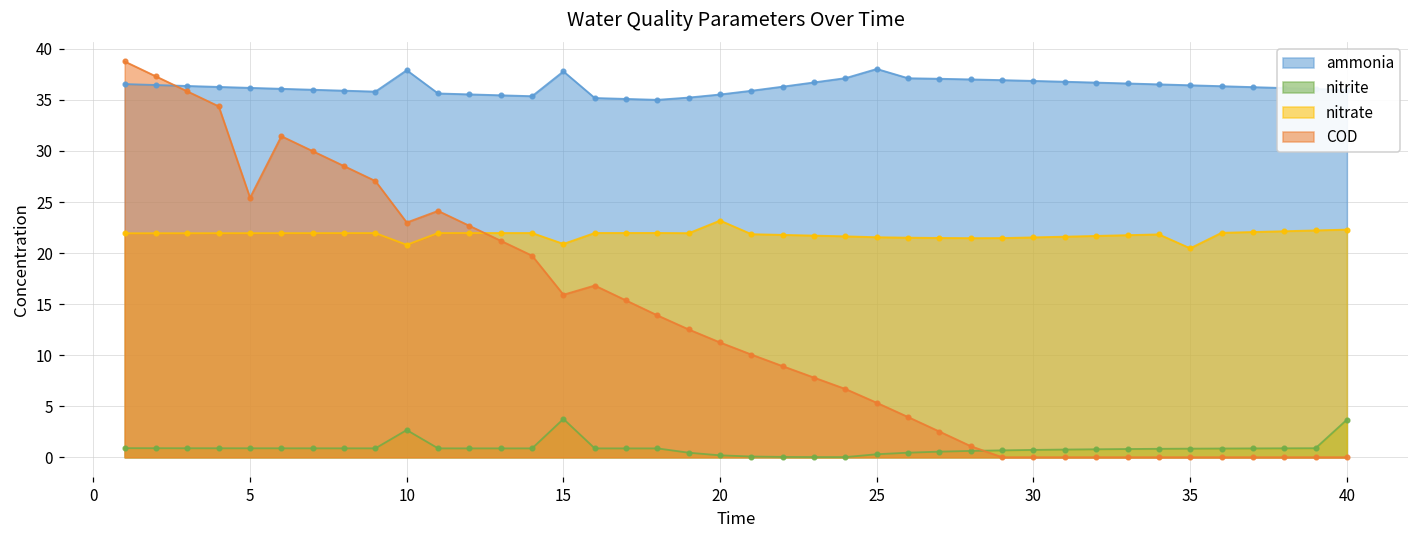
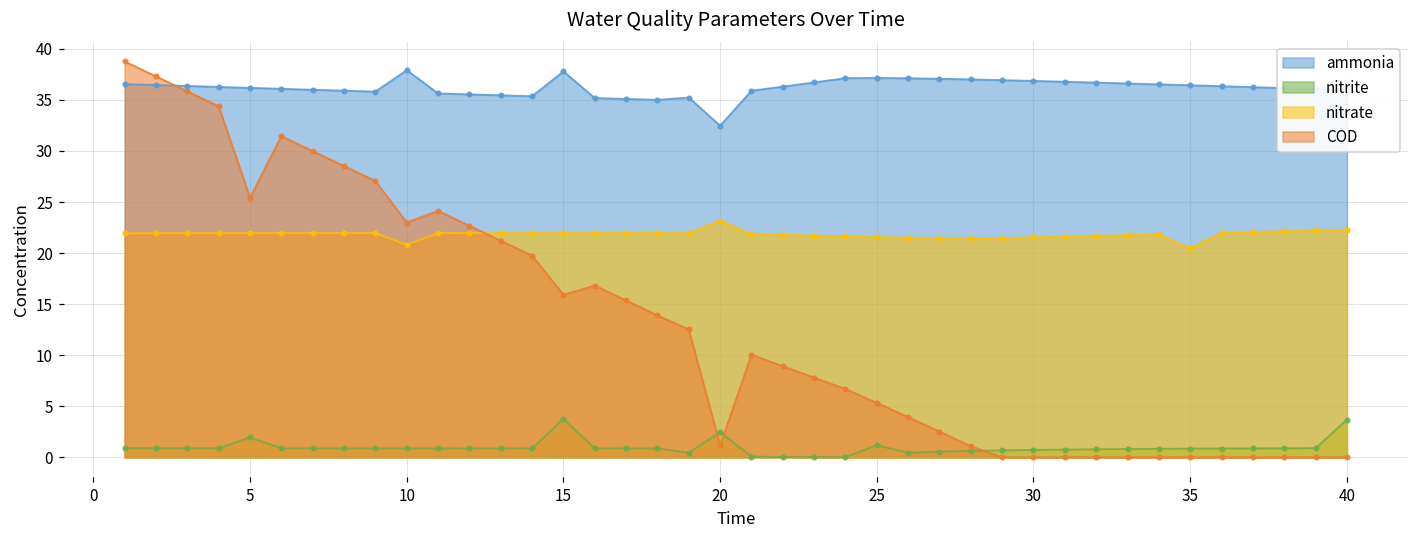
  {
    "ammonia": {
      "5": 36,
      "10": 38,
      "15": 38,
-     "20": 36,
-     "25": 38,
+     "20": 32,
+     "25": 37,
      "30": 37,
      "35": 36
    },
    "nitrite": {
-     "5": 1,
-     "10": 3,
+     "5": 2,
+     "10": 1,
      "15": 4,
-     "20": 0,
-     "25": 0,
+     "20": 2,
+     "25": 1,
      "30": 1,
      "35": 1,
      "40": 4
    },
    "nitrate": {
      "5": 22,
      "10": 21,
-     "15": 21,
+     "15": 22,
      "20": 23,
      "25": 22,
      "30": 22,
      "35": 20,
      "40": 22
    },
    "COD": {
      "5": 25,
      "10": 23,
      "15": 16,
-     "20": 11,
+     "20": 1,
      "25": 5,
      "30": 0,
      "35": 0,
      "40": 0
    }
  }
